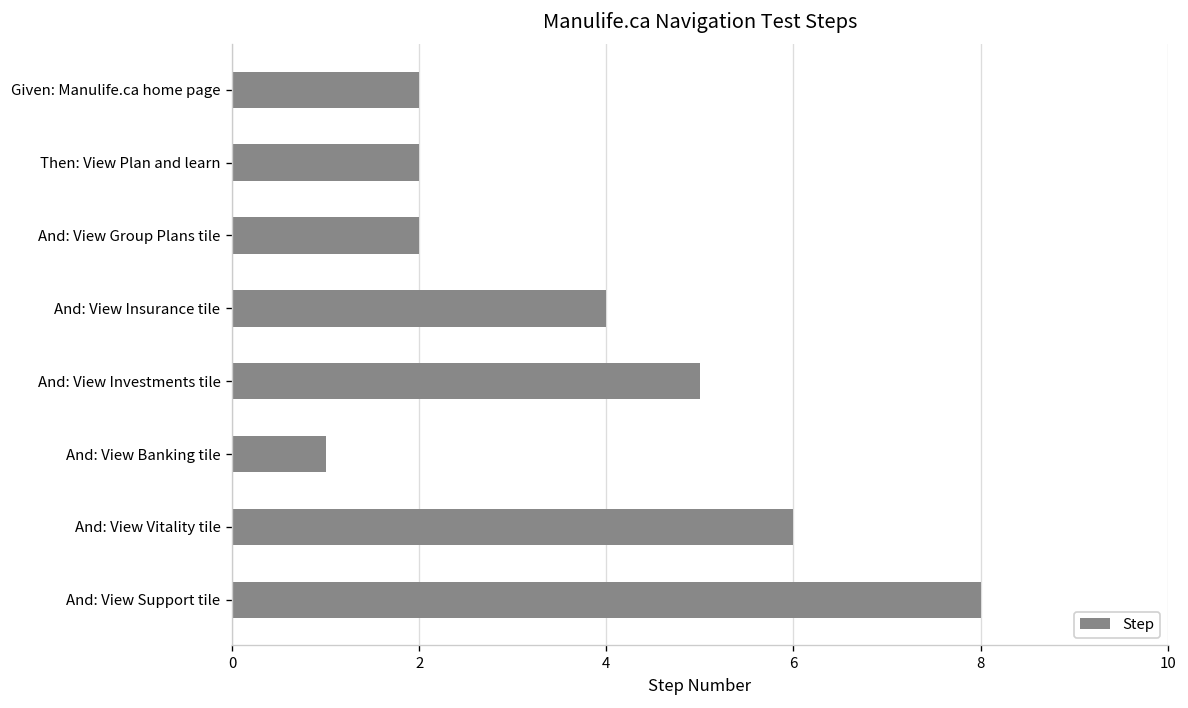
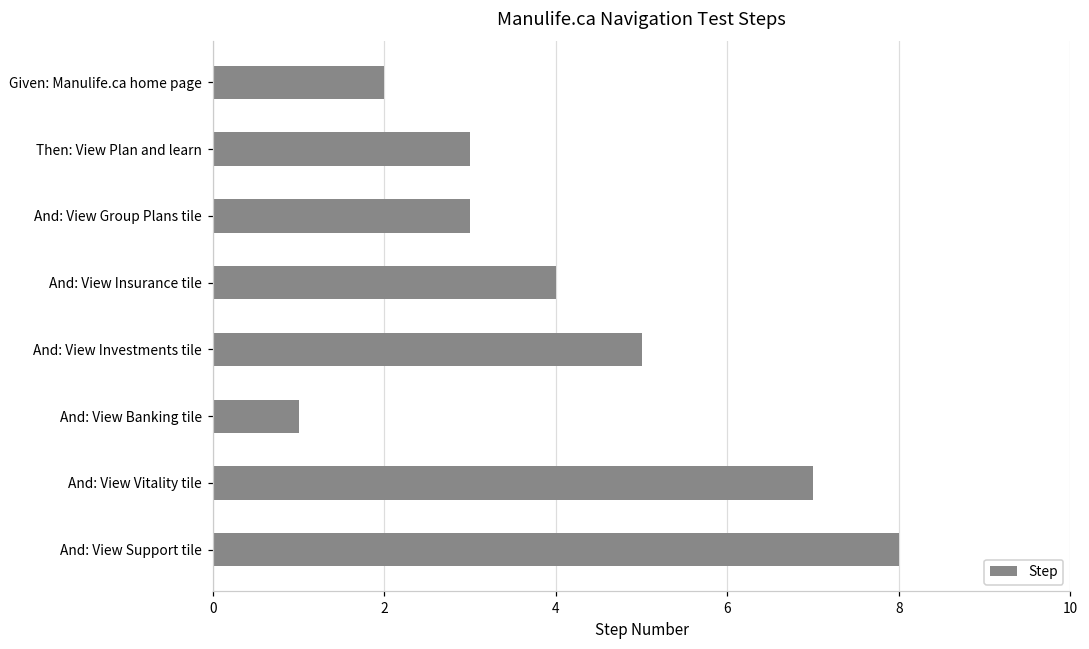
  {
    "Given: Manulife.ca home page": 2,
-   "Then: View Plan and learn": 2,
-   "And: View Group Plans tile": 2,
+   "Then: View Plan and learn": 3,
+   "And: View Group Plans tile": 3,
    "And: View Insurance tile": 4,
    "And: View Investments tile": 5,
    "And: View Banking tile": 1,
-   "And: View Vitality tile": 6,
+   "And: View Vitality tile": 7,
    "And: View Support tile": 8
  }
